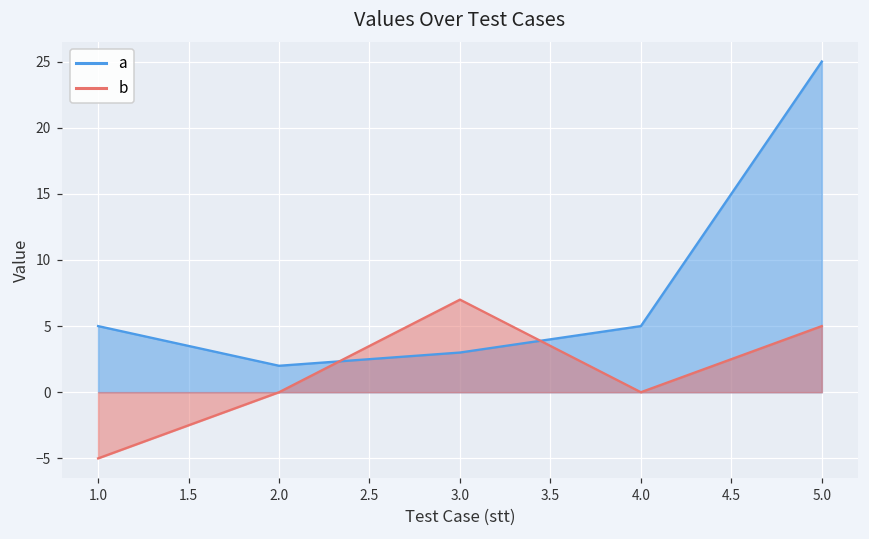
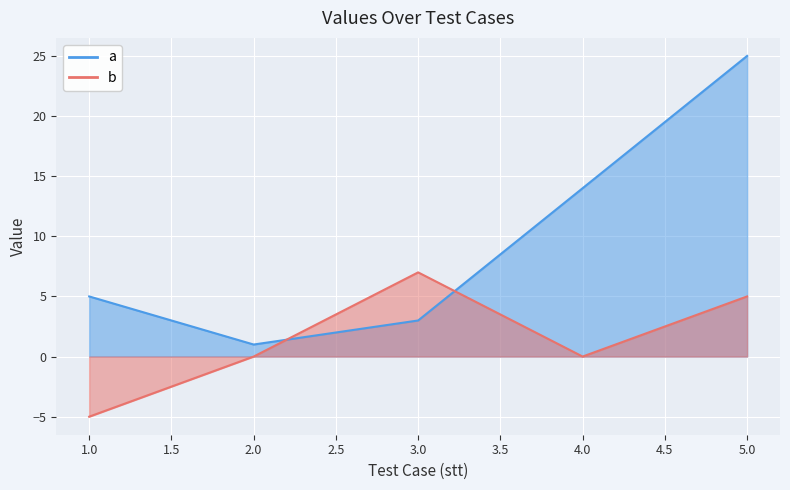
  {
    "a": {
      "1.0": 5,
-     "2.0": 2,
+     "2.0": 1,
      "3.0": 3,
-     "4.0": 5,
+     "4.0": 14,
      "5.0": 25
    }
  }
